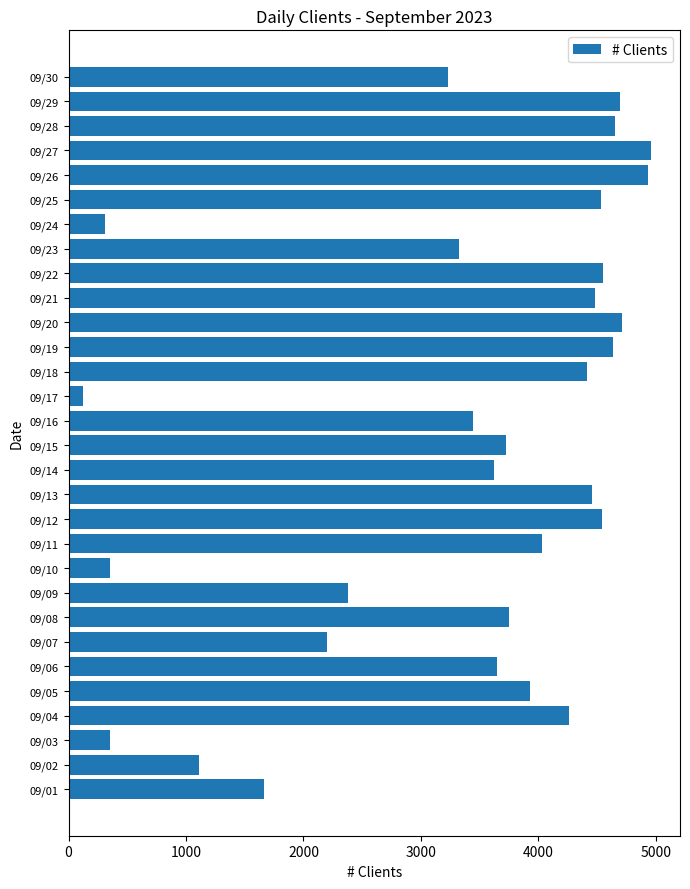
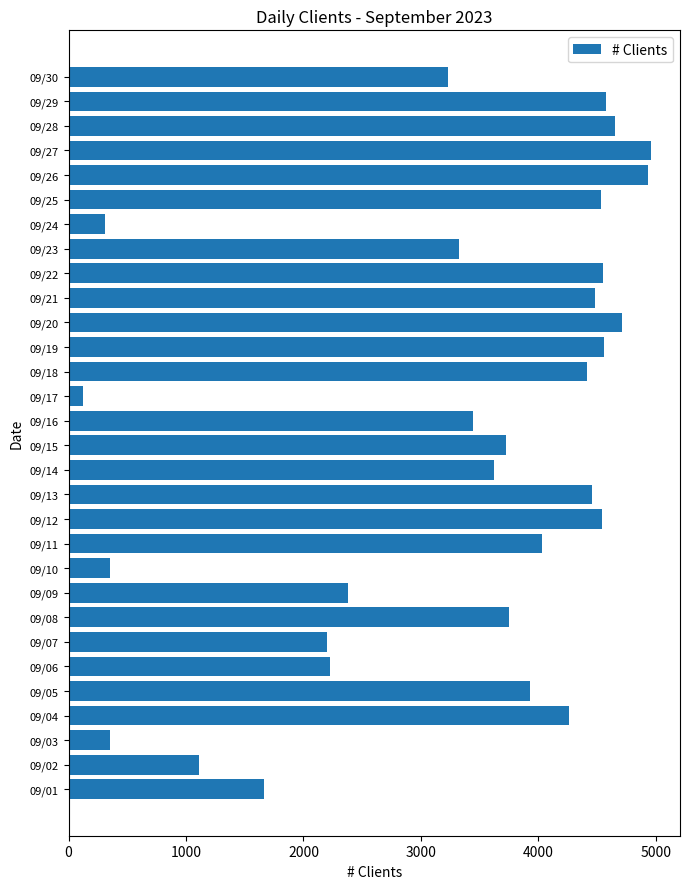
  {
    "09/30": 3230,
-   "09/29": 4700,
+   "09/29": 4580,
    "09/28": 4660,
    "09/27": 4960,
    "09/26": 4940,
    "09/25": 4530,
    "09/24": 310,
    "09/23": 3320,
    "09/22": 4550,
    "09/21": 4480,
    "09/20": 4710,
-   "09/19": 4630,
+   "09/19": 4560,
    "09/18": 4410,
    "09/17": 130,
    "09/16": 3450,
    "09/15": 3730,
    "09/14": 3620,
    "09/13": 4460,
    "09/12": 4540,
    "09/11": 4030,
    "09/10": 350,
    "09/09": 2380,
    "09/08": 3750,
    "09/07": 2200,
-   "09/06": 3650,
+   "09/06": 2230,
    "09/05": 3930,
    "09/04": 4260,
    "09/03": 360,
    "09/02": 1110,
    "09/01": 1670
  }
